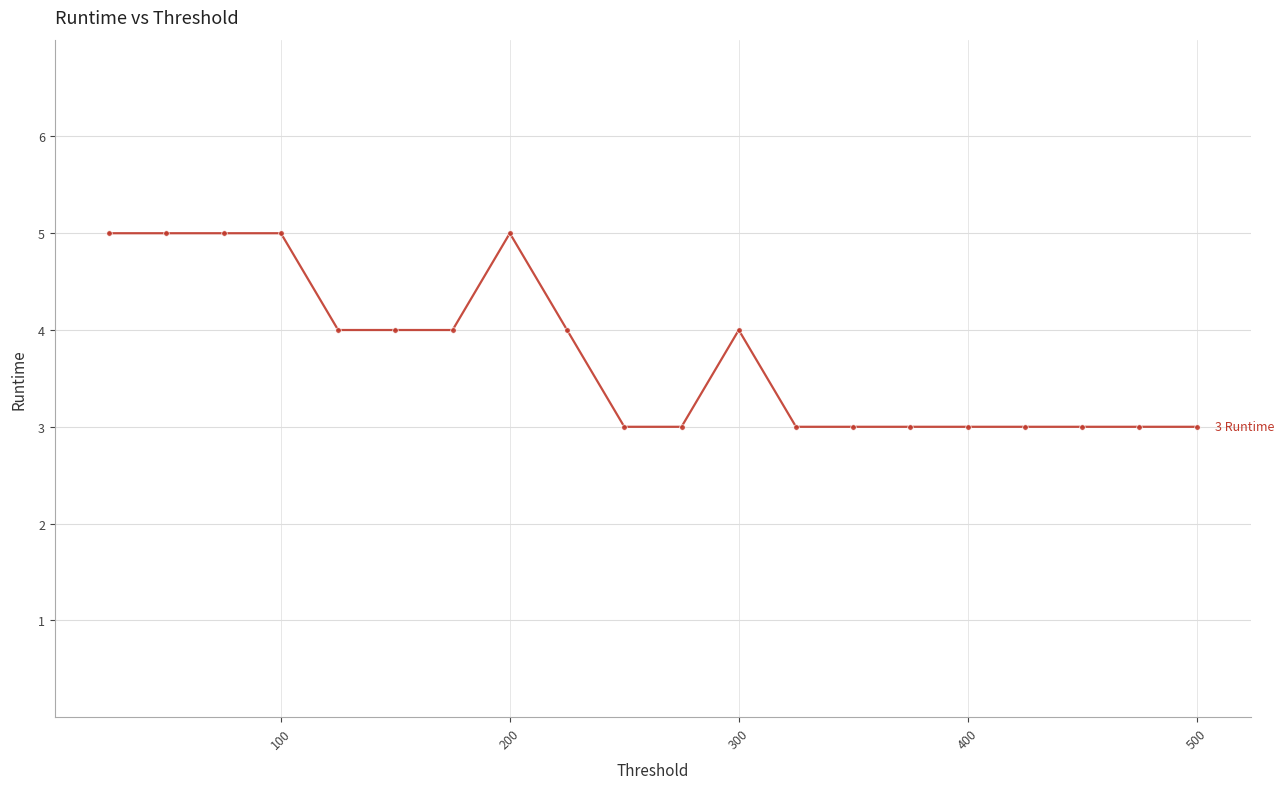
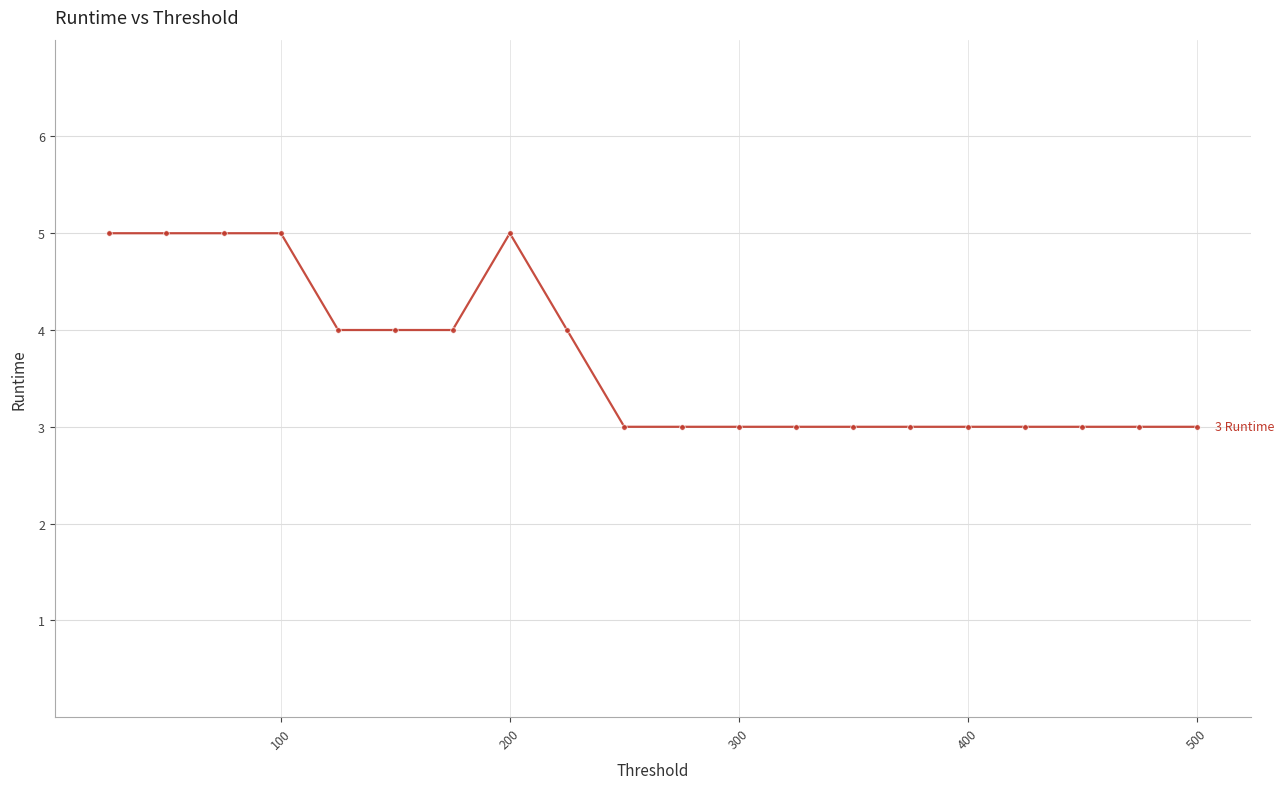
  {
    "100": 5,
    "200": 5,
-   "300": 4,
+   "300": 3,
    "400": 3
  }
